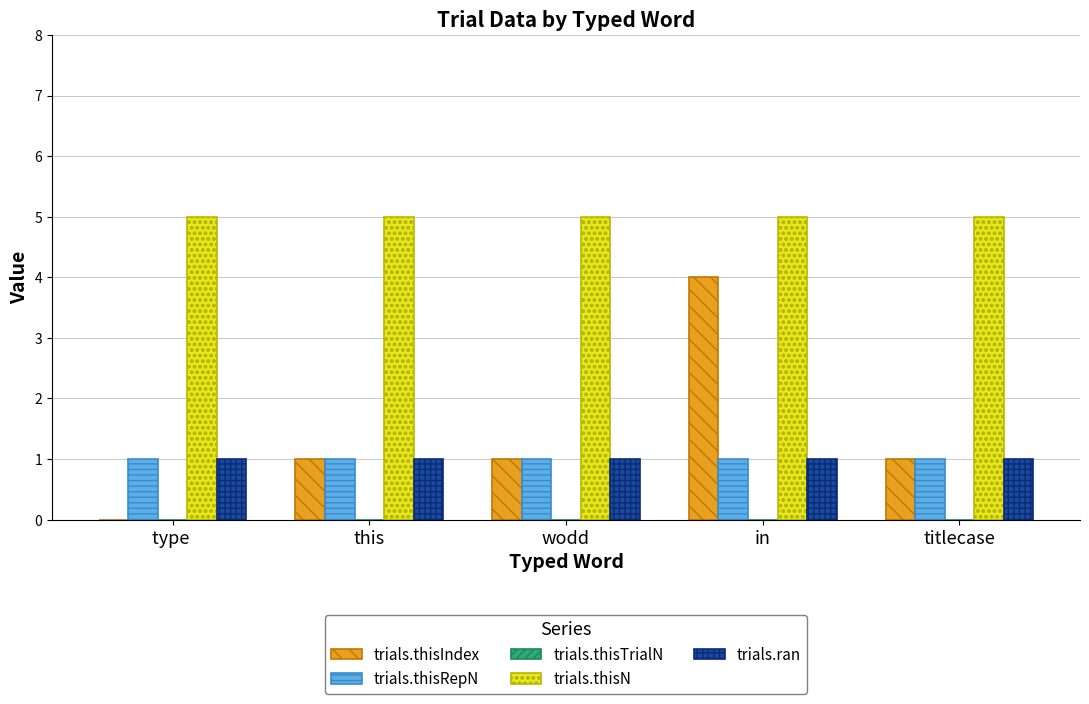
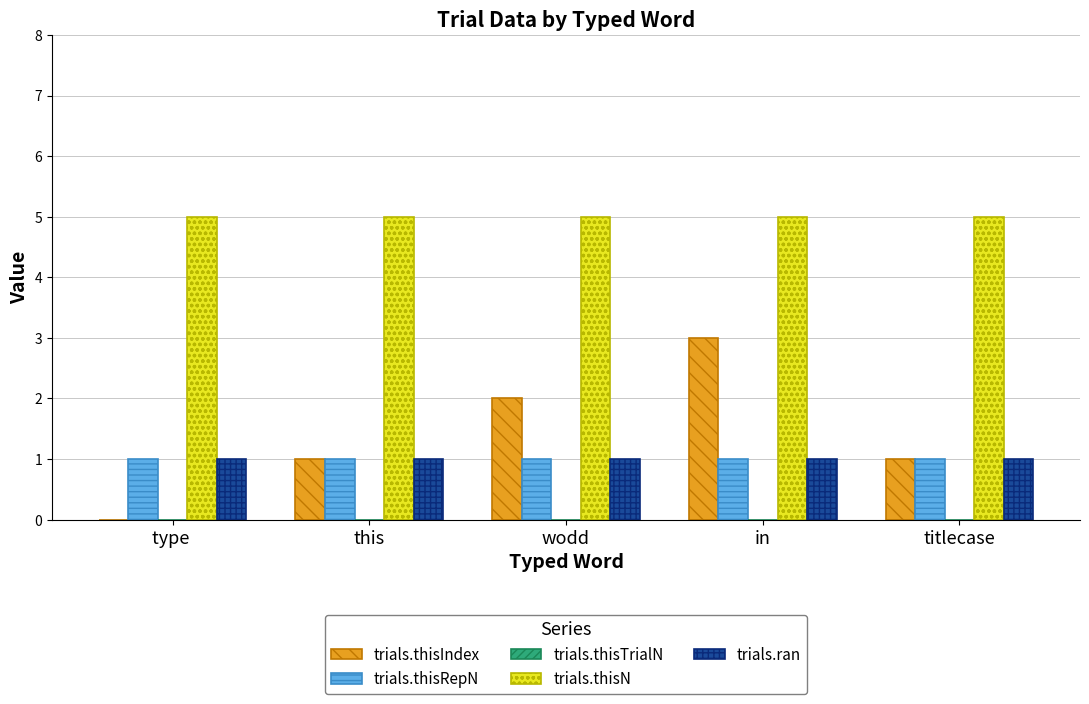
  {
    "trials.thisIndex": {
      "type": 0,
      "this": 1,
-     "wodd": 1,
-     "in": 4,
+     "wodd": 2,
+     "in": 3,
      "titlecase": 1
    },
    "trials.thisRepN": {
      "type": 1,
      "this": 1,
      "wodd": 1,
      "in": 1,
      "titlecase": 1
    },
    "trials.thisTrialN": {
      "type": 0,
      "this": 0,
      "wodd": 0,
      "in": 0,
      "titlecase": 0
    },
    "trials.thisN": {
      "type": 5,
      "this": 5,
      "wodd": 5,
      "in": 5,
      "titlecase": 5
    },
    "trials.ran": {
      "type": 1,
      "this": 1,
      "wodd": 1,
      "in": 1,
      "titlecase": 1
    }
  }
